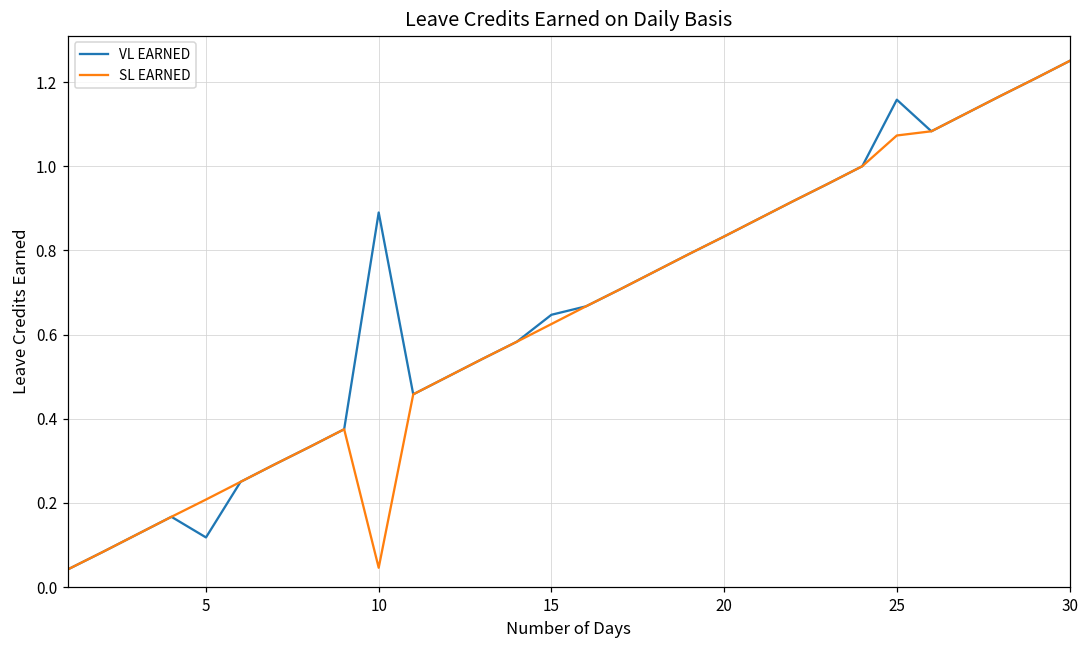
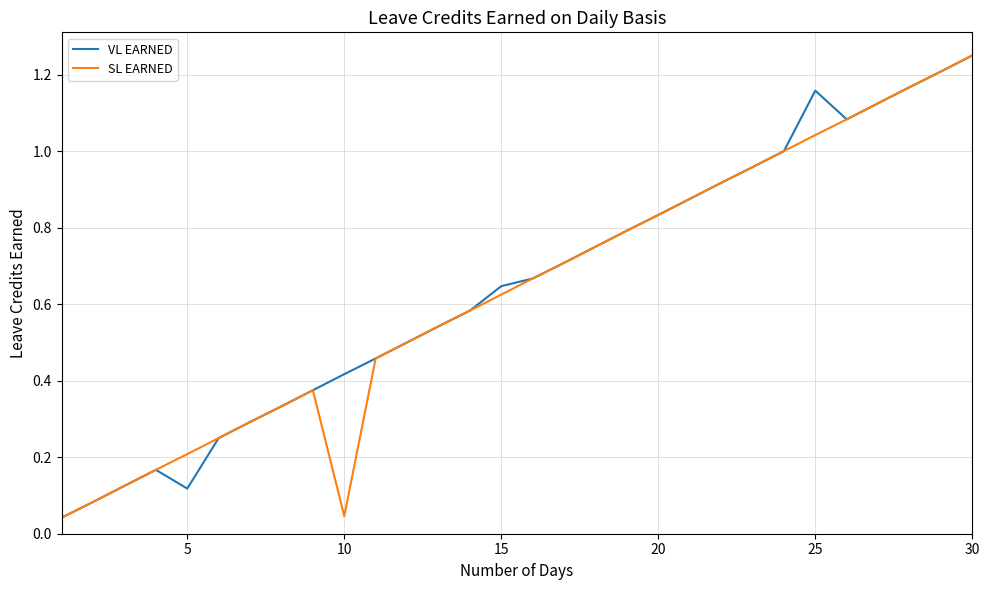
  {
    "VL EARNED": {
      "5": 0.12,
-     "10": 0.89,
+     "10": 0.42,
      "15": 0.65,
      "25": 1.16
    },
    "SL EARNED": {
      "5": 0.21,
      "10": 0.05,
      "15": 0.63,
-     "25": 1.07
+     "25": 1.04
    }
  }
